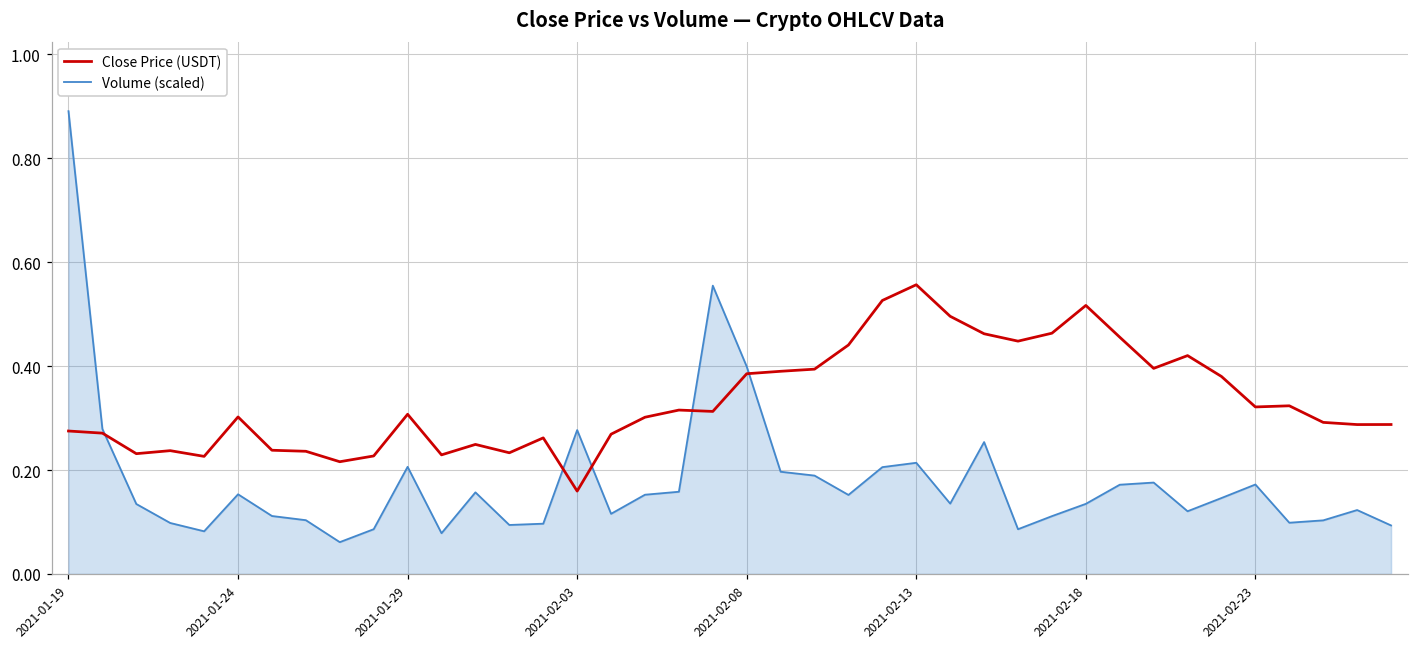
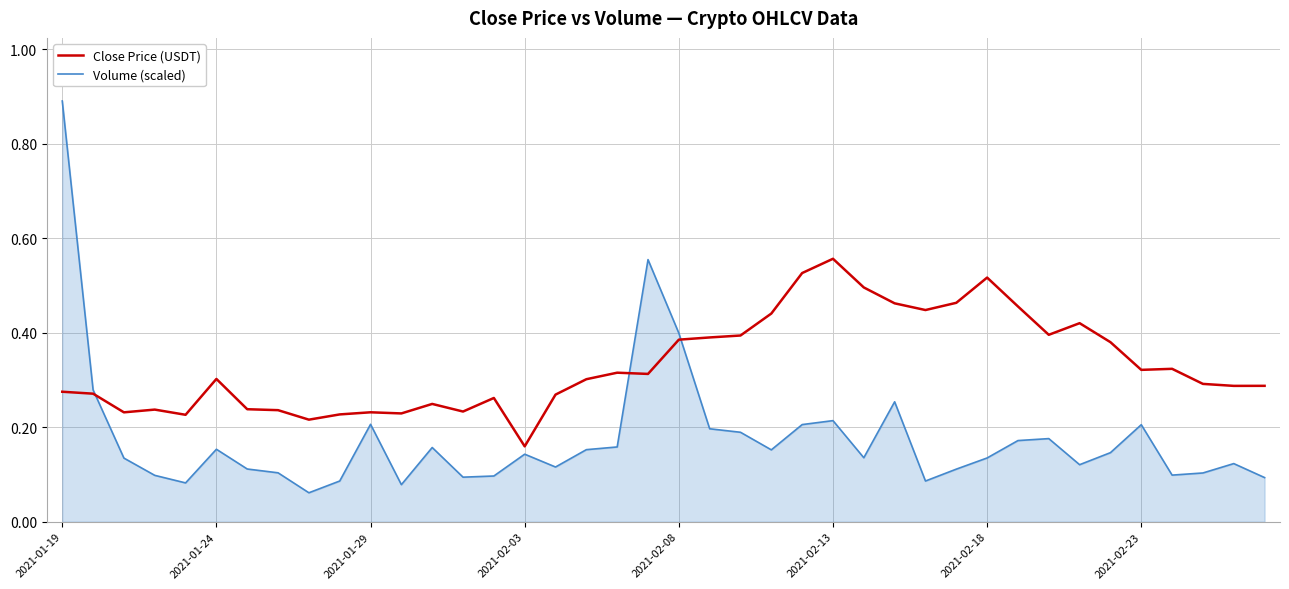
  {
    "Close Price (USDT)": {
      "2021-01-19": 0.28,
      "2021-01-24": 0.30,
-     "2021-01-29": 0.31,
+     "2021-01-29": 0.23,
      "2021-02-03": 0.16,
      "2021-02-08": 0.39,
      "2021-02-13": 0.56,
      "2021-02-18": 0.52,
      "2021-02-23": 0.32
    },
    "Volume (scaled)": {
      "2021-01-19": 0.89,
      "2021-01-24": 0.15,
      "2021-01-29": 0.21,
-     "2021-02-03": 0.28,
+     "2021-02-03": 0.14,
      "2021-02-08": 0.40,
      "2021-02-13": 0.21,
      "2021-02-18": 0.13,
-     "2021-02-23": 0.17
+     "2021-02-23": 0.21
    }
  }
